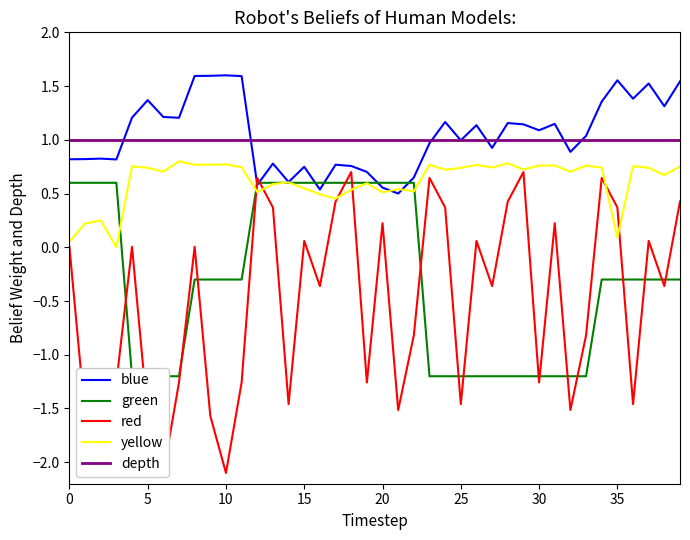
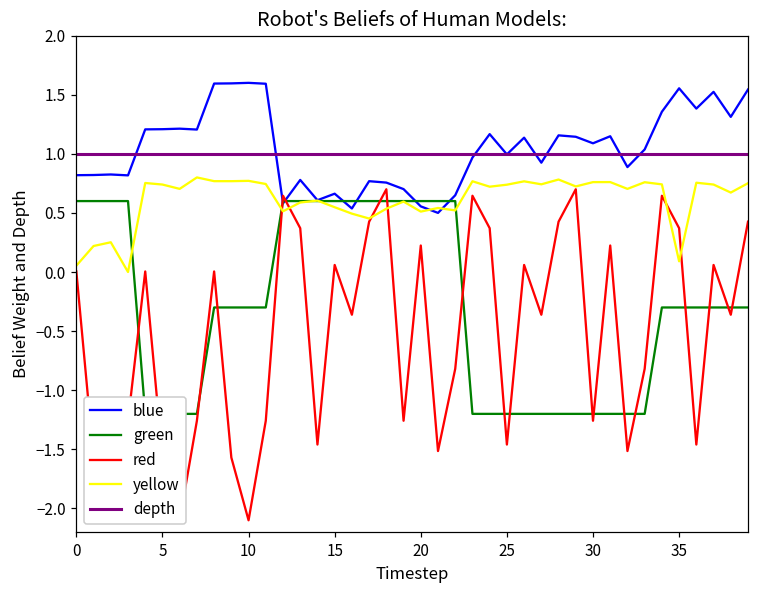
  {
    "blue": {
      "0": 0.82,
-     "5": 1.37,
+     "5": 1.21,
      "10": 1.60,
-     "15": 0.75,
+     "15": 0.66,
      "20": 0.56,
      "30": 1.09,
      "35": 1.55
    },
    "green": {
      "0": 0.60,
      "10": -0.30,
      "15": 0.60,
      "20": 0.60,
      "25": -1.20,
      "30": -1.20,
      "35": -0.30
    },
    "red": {
      "0": 0.00,
      "10": -2.10,
      "15": 0.06,
      "20": 0.22,
      "25": -1.46,
      "30": -1.26,
      "35": 0.37
    },
    "yellow": {
      "0": 0.05,
      "5": 0.74,
      "10": 0.77,
      "15": 0.55,
      "20": 0.51,
      "25": 0.74,
      "30": 0.76,
      "35": 0.09
    },
    "depth": {
      "0": 1.00,
      "5": 1.00,
      "10": 1.00,
      "15": 1.00,
      "20": 1.00,
      "30": 1.00,
      "35": 1.00
    }
  }
